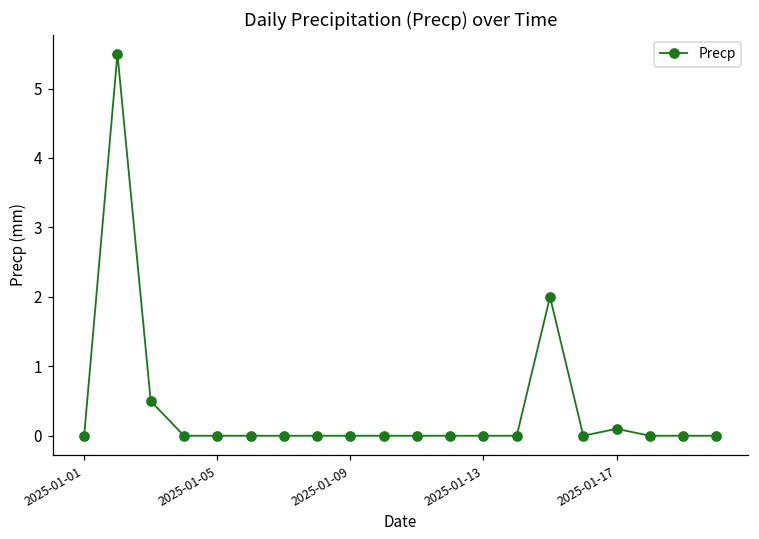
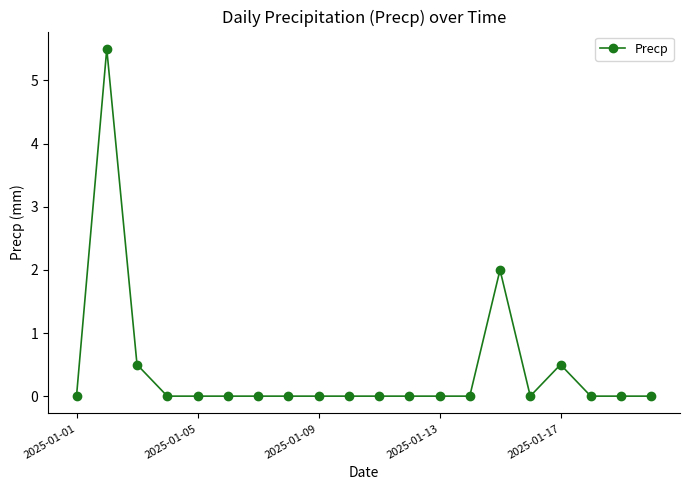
  {
    "2025-01-01": 0.0,
    "2025-01-05": 0.0,
    "2025-01-09": 0.0,
    "2025-01-13": 0.0,
-   "2025-01-17": 0.1
+   "2025-01-17": 0.5
  }
